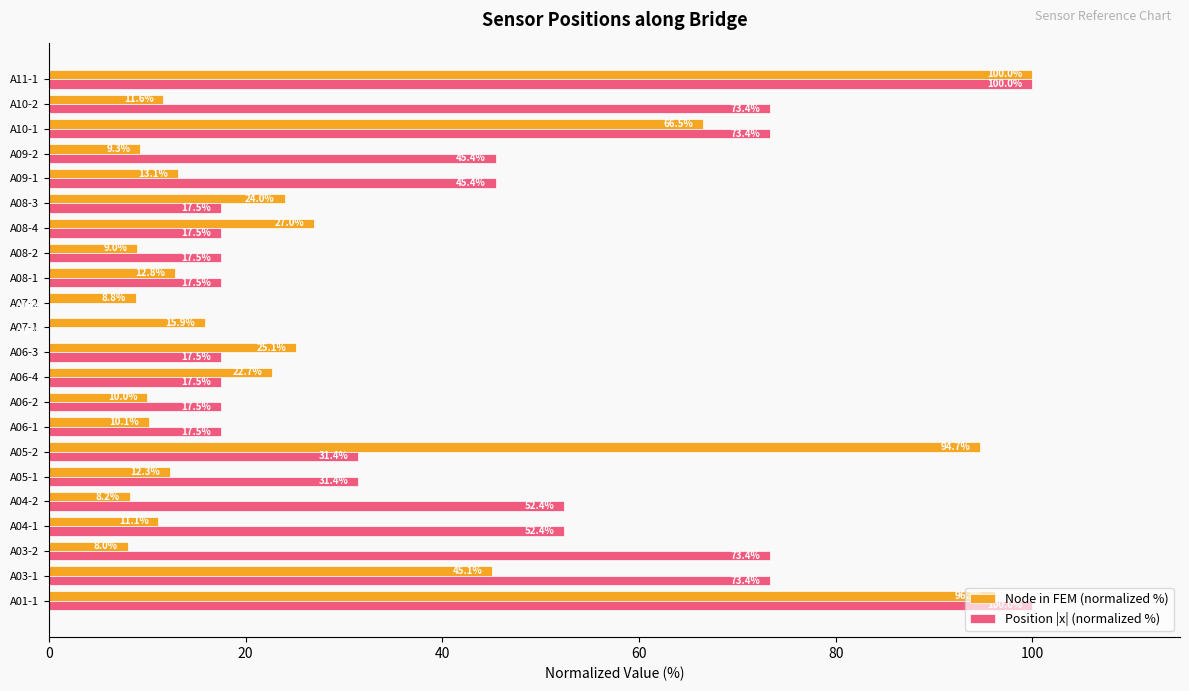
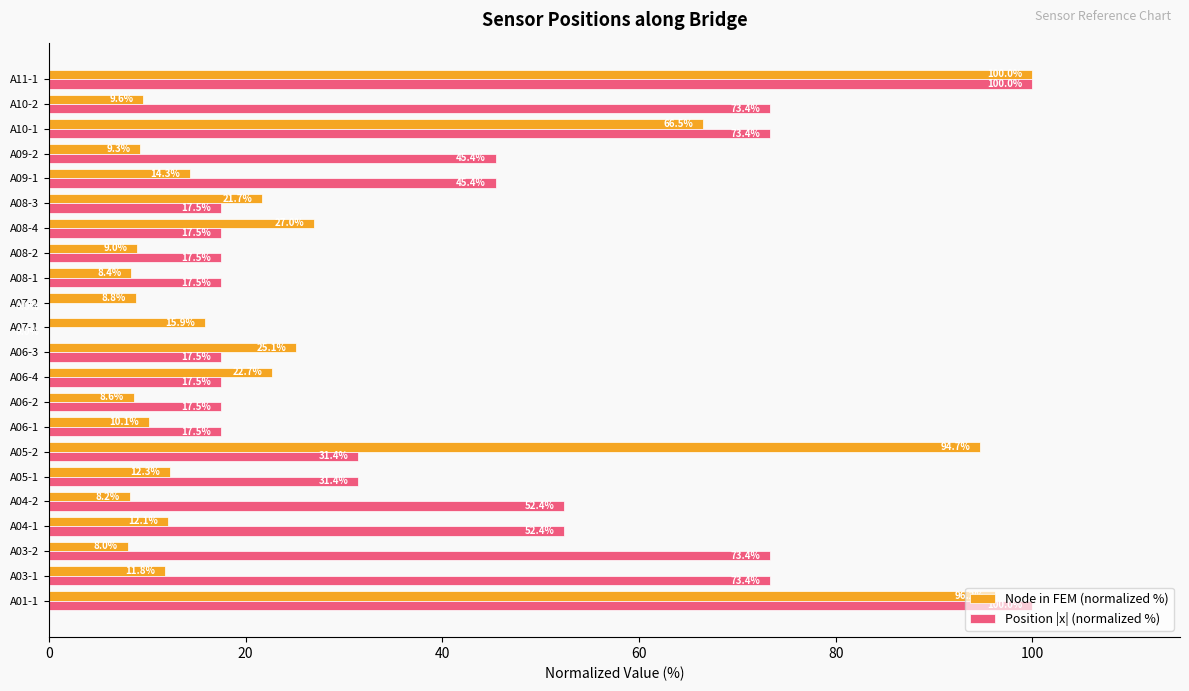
  {
    "Node in FEM (normalized %)": {
      "A11-1": "100.0%",
-     "A10-2": "11.6%",
+     "A10-2": "9.6%",
      "A10-1": "66.5%",
      "A09-2": "9.3%",
-     "A09-1": "13.1%",
-     "A08-3": "24.0%",
+     "A09-1": "14.3%",
+     "A08-3": "21.7%",
      "A08-4": "27.0%",
      "A08-2": "9.0%",
-     "A08-1": "12.8%",
+     "A08-1": "8.4%",
      "A07-2": "8.8%",
      "A07-1": "15.9%",
      "A06-3": "25.1%",
      "A06-4": "22.7%",
-     "A06-2": "10.0%",
+     "A06-2": "8.6%",
      "A06-1": "10.1%",
      "A05-2": "94.7%",
      "A05-1": "12.3%",
      "A04-2": "8.2%",
-     "A04-1": "11.1%",
+     "A04-1": "12.1%",
      "A03-2": "8.0%",
-     "A03-1": "45.1%"
+     "A03-1": "11.8%"
    },
    "Position |x| (normalized %)": {
      "A11-1": "100.0%",
      "A10-2": "73.4%",
      "A10-1": "73.4%",
      "A09-2": "45.4%",
      "A09-1": "45.4%",
      "A08-3": "17.5%",
      "A08-4": "17.5%",
      "A08-2": "17.5%",
      "A08-1": "17.5%",
      "A06-3": "17.5%",
      "A06-4": "17.5%",
      "A06-2": "17.5%",
      "A06-1": "17.5%",
      "A05-2": "31.4%",
      "A05-1": "31.4%",
      "A04-2": "52.4%",
      "A04-1": "52.4%",
      "A03-2": "73.4%",
      "A03-1": "73.4%"
    }
  }
